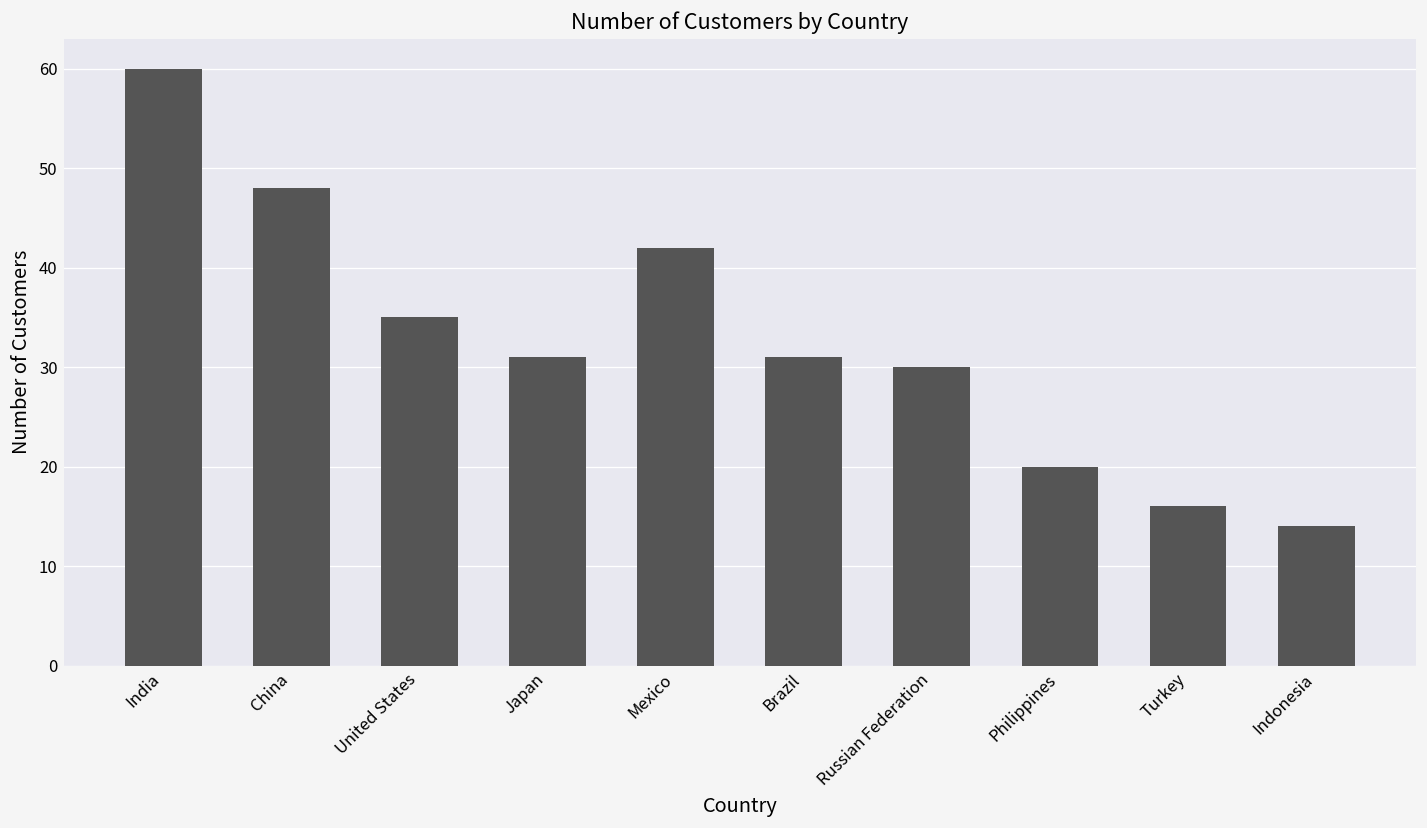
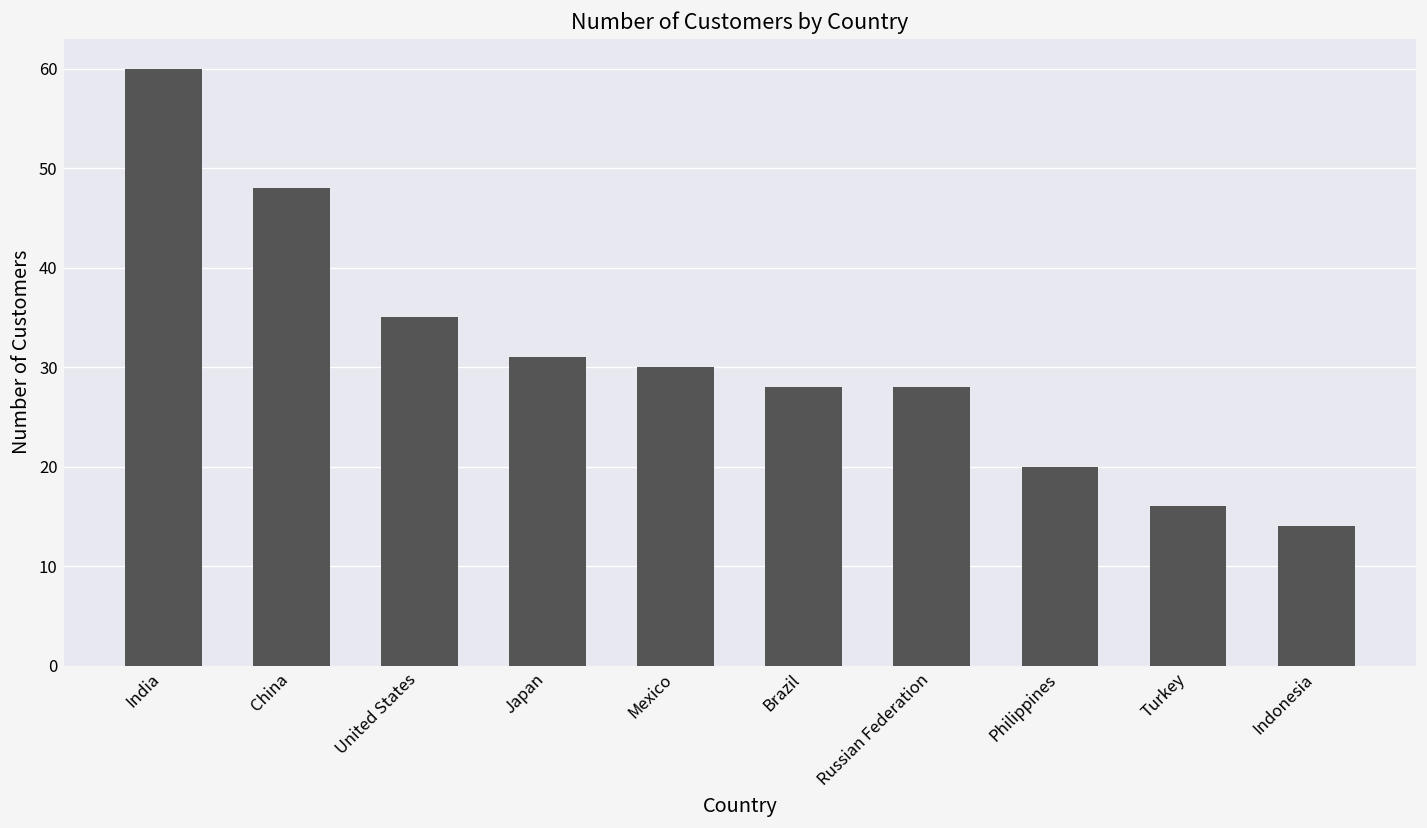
  {
    "India": 60,
    "China": 48,
    "United States": 35,
    "Japan": 31,
-   "Mexico": 42,
-   "Brazil": 31,
-   "Russian Federation": 30,
+   "Mexico": 30,
+   "Brazil": 28,
+   "Russian Federation": 28,
    "Philippines": 20,
    "Turkey": 16,
    "Indonesia": 14
  }
